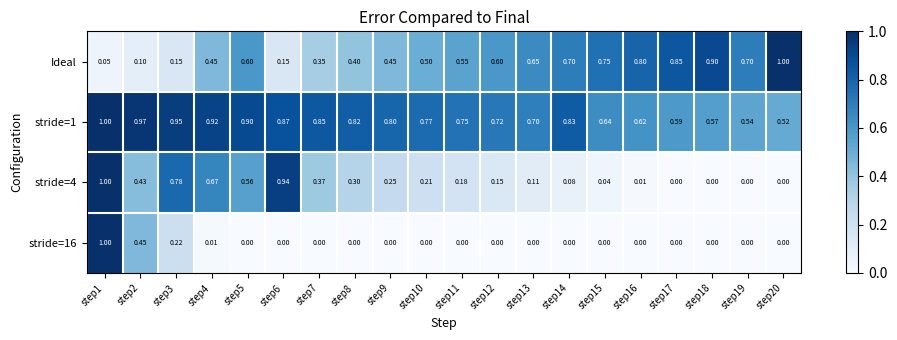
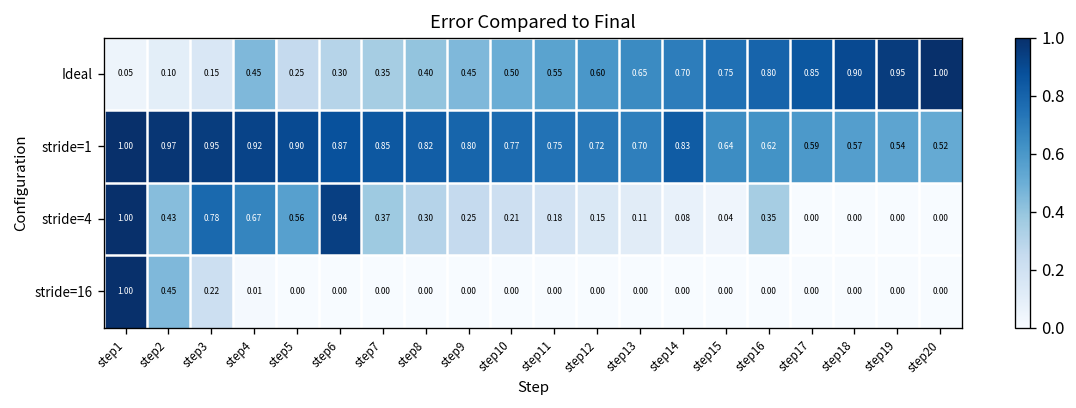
  {
    "Ideal": {
      "step1": 0.05,
      "step2": 0.10,
      "step3": 0.15,
      "step4": 0.45,
-     "step5": 0.60,
-     "step6": 0.15,
+     "step5": 0.25,
+     "step6": 0.30,
      "step7": 0.35,
      "step8": 0.40,
      "step9": 0.45,
      "step10": 0.50,
      "step11": 0.55,
      "step12": 0.60,
      "step13": 0.65,
      "step14": 0.70,
      "step15": 0.75,
      "step16": 0.80,
      "step17": 0.85,
      "step18": 0.90,
-     "step19": 0.70,
+     "step19": 0.95,
      "step20": 1.00
    },
    "stride=1": {
      "step1": 1.00,
      "step2": 0.97,
      "step3": 0.95,
      "step4": 0.92,
      "step5": 0.90,
      "step6": 0.87,
      "step7": 0.85,
      "step8": 0.82,
      "step9": 0.80,
      "step10": 0.77,
      "step11": 0.75,
      "step12": 0.72,
      "step13": 0.70,
      "step14": 0.83,
      "step15": 0.64,
      "step16": 0.62,
      "step17": 0.59,
      "step18": 0.57,
      "step19": 0.54,
      "step20": 0.52
    },
    "stride=4": {
      "step1": 1.00,
      "step2": 0.43,
      "step3": 0.78,
      "step4": 0.67,
      "step5": 0.56,
      "step6": 0.94,
      "step7": 0.37,
      "step8": 0.30,
      "step9": 0.25,
      "step10": 0.21,
      "step11": 0.18,
      "step12": 0.15,
      "step13": 0.11,
      "step14": 0.08,
      "step15": 0.04,
-     "step16": 0.01,
+     "step16": 0.35,
      "step17": 0.00,
      "step18": 0.00,
      "step19": 0.00,
      "step20": 0.00
    },
    "stride=16": {
      "step1": 1.00,
      "step2": 0.45,
      "step3": 0.22,
      "step4": 0.01,
      "step5": 0.00,
      "step6": 0.00,
      "step7": 0.00,
      "step8": 0.00,
      "step9": 0.00,
      "step10": 0.00,
      "step11": 0.00,
      "step12": 0.00,
      "step13": 0.00,
      "step14": 0.00,
      "step15": 0.00,
      "step16": 0.00,
      "step17": 0.00,
      "step18": 0.00,
      "step19": 0.00,
      "step20": 0.00
    }
  }
